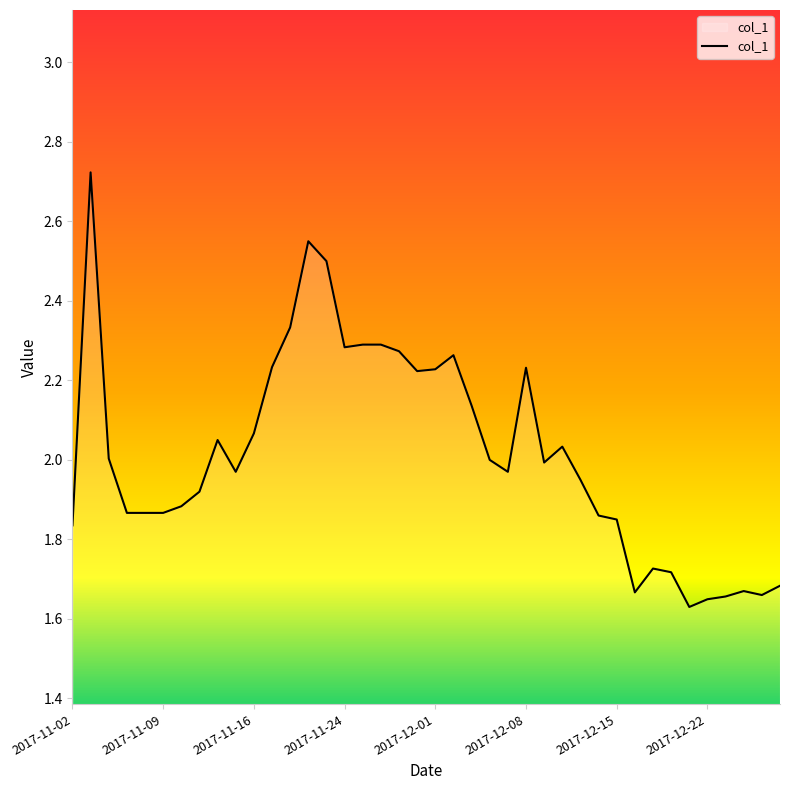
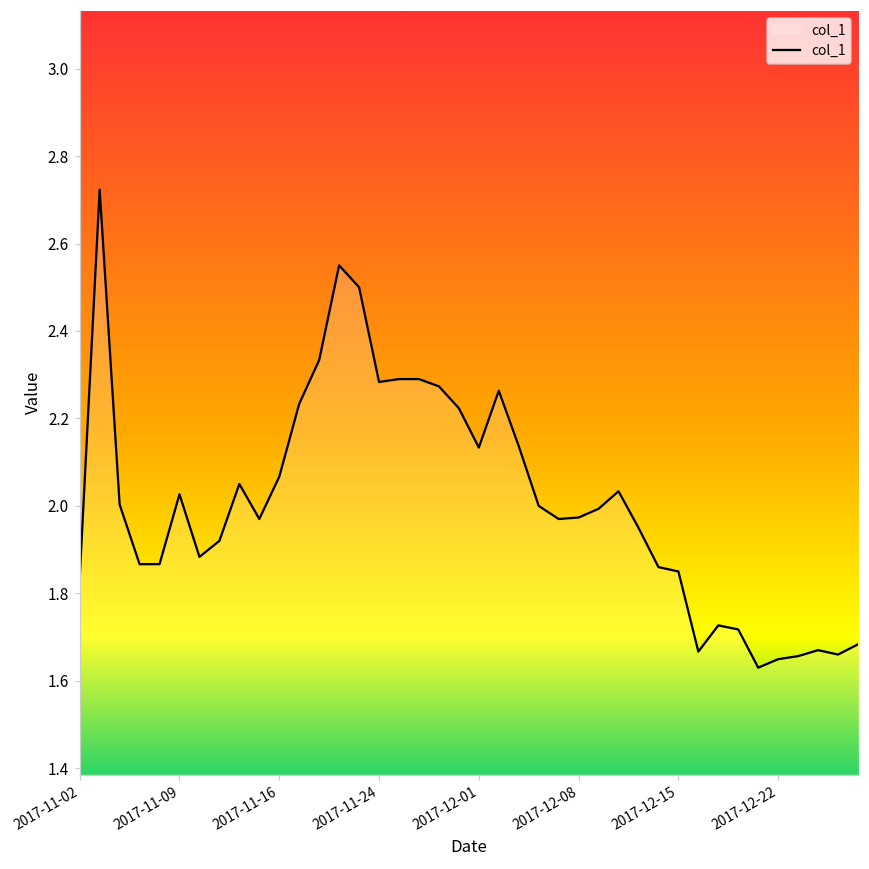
  {
    "2017-11-02": 1.84,
-   "2017-11-09": 1.87,
+   "2017-11-09": 2.03,
    "2017-11-16": 2.07,
    "2017-11-24": 2.28,
-   "2017-12-01": 2.23,
-   "2017-12-08": 2.23,
+   "2017-12-01": 2.13,
+   "2017-12-08": 1.97,
    "2017-12-15": 1.85,
    "2017-12-22": 1.65
  }
